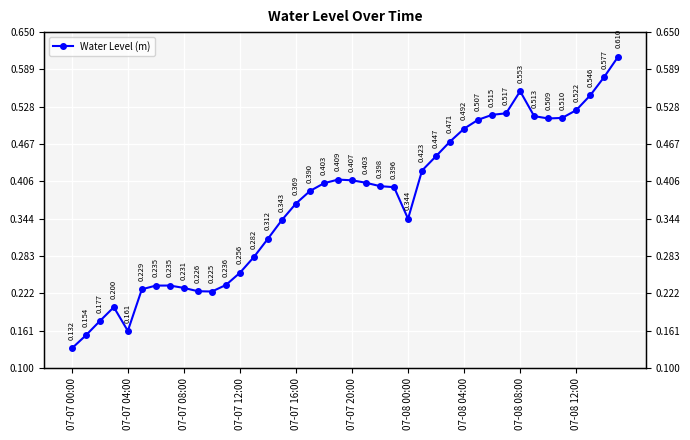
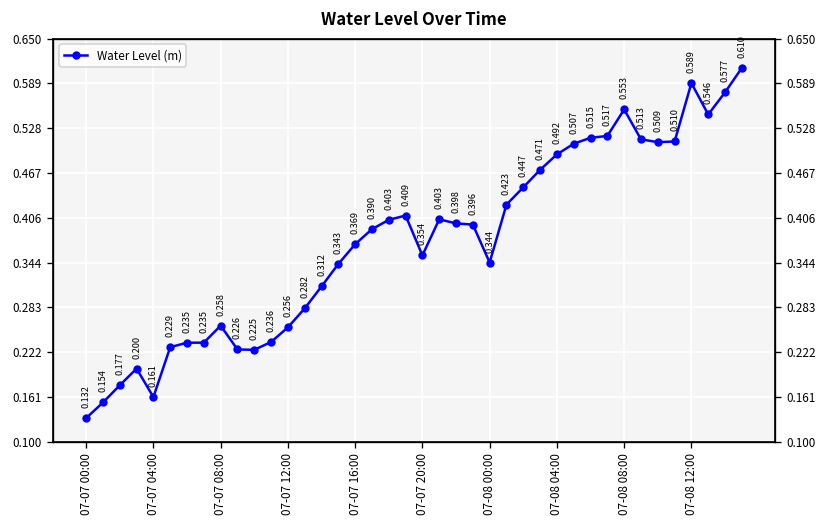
  {
    "07-07 00:00": 0.132,
    "07-07 04:00": 0.161,
-   "07-07 08:00": 0.231,
+   "07-07 08:00": 0.258,
    "07-07 12:00": 0.256,
    "07-07 16:00": 0.369,
-   "07-07 20:00": 0.407,
+   "07-07 20:00": 0.354,
    "07-08 00:00": 0.344,
    "07-08 04:00": 0.492,
    "07-08 08:00": 0.553,
-   "07-08 12:00": 0.522
+   "07-08 12:00": 0.589
  }
